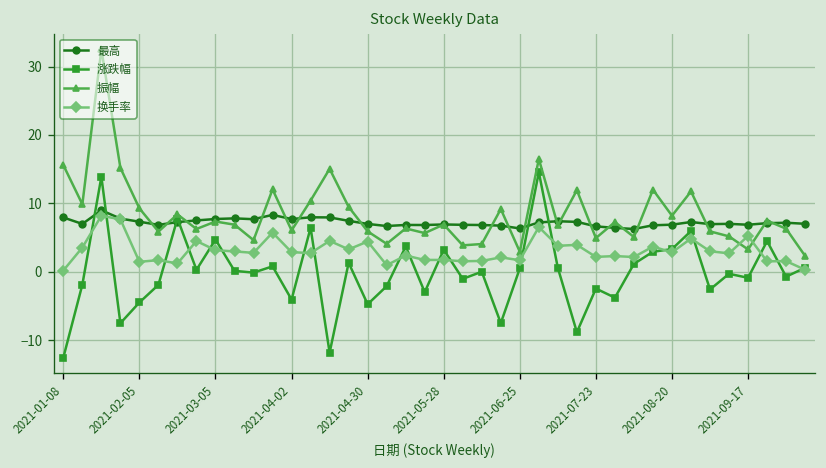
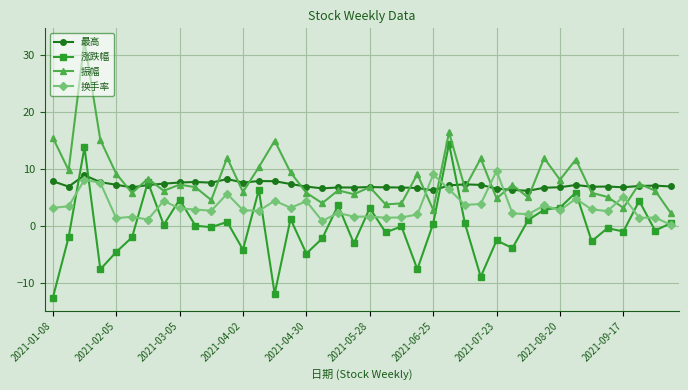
  {
    "换手率": {
-     "2021-01-08": 0,
+     "2021-01-08": 3,
      "2021-02-05": 1,
      "2021-03-05": 3,
      "2021-04-02": 3,
      "2021-04-30": 4,
      "2021-05-28": 2,
-     "2021-06-25": 2,
-     "2021-07-23": 2,
+     "2021-06-25": 9,
+     "2021-07-23": 10,
      "2021-08-20": 3,
      "2021-09-17": 5
    }
  }
